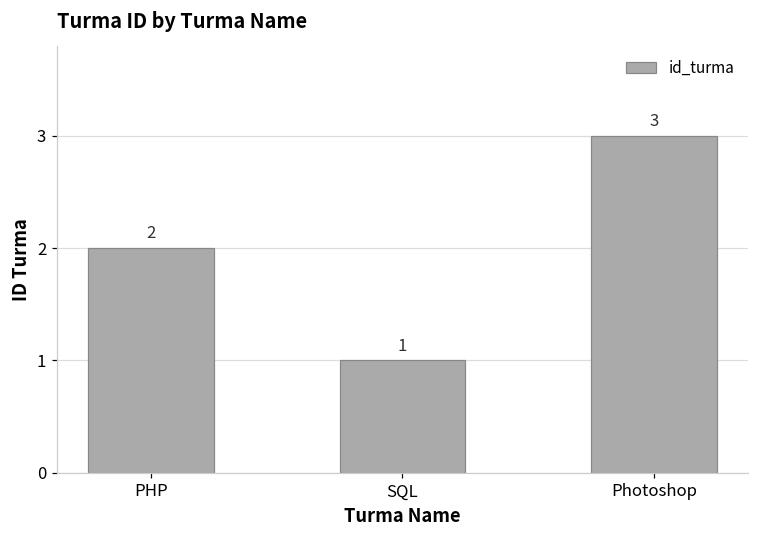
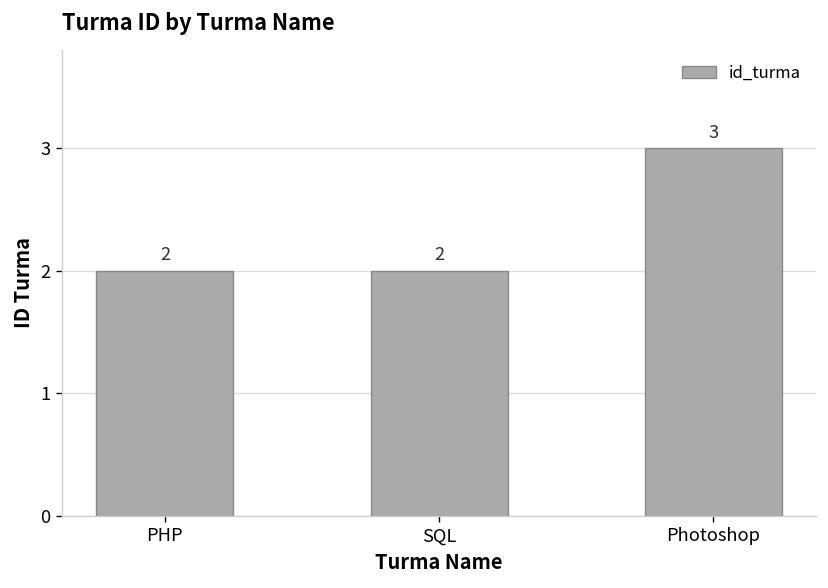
  {
    "PHP": 2,
-   "SQL": 1,
+   "SQL": 2,
    "Photoshop": 3
  }
